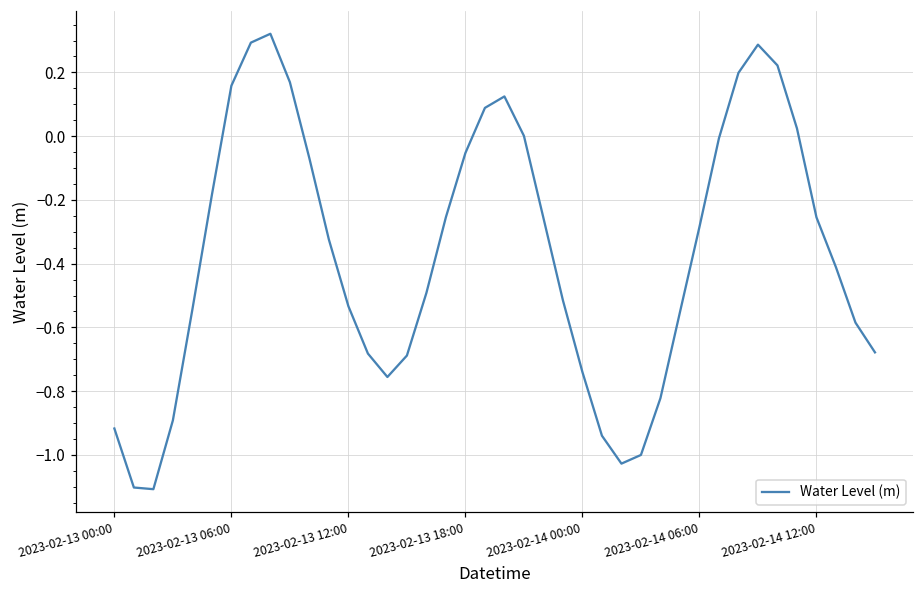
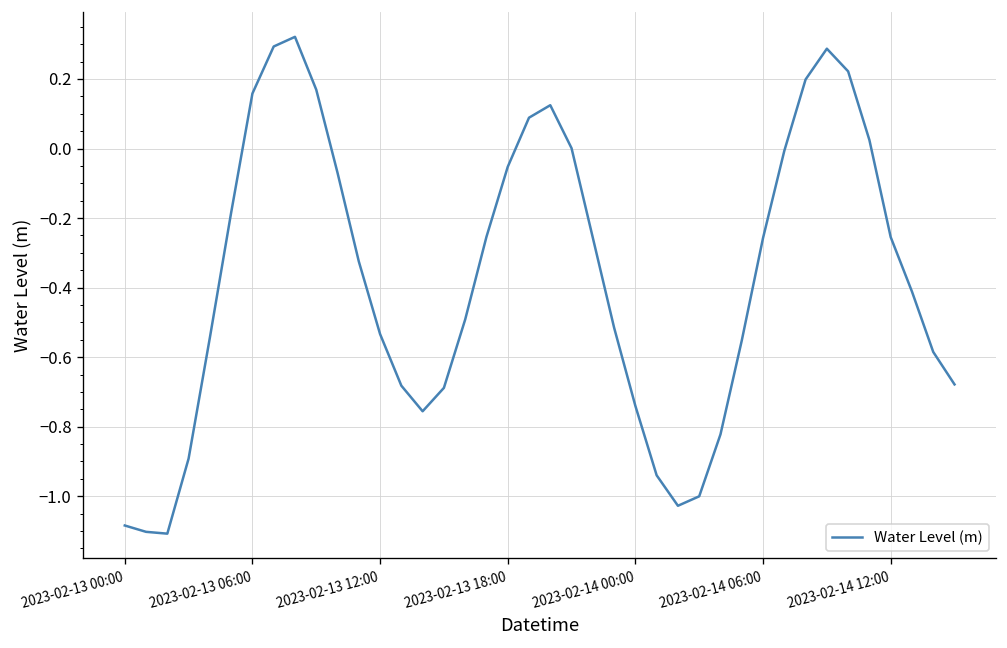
  {
-   "2023-02-13 00:00": -0.92,
+   "2023-02-13 00:00": -1.08,
    "2023-02-13 06:00": 0.16,
    "2023-02-13 12:00": -0.53,
    "2023-02-13 18:00": -0.05,
    "2023-02-14 00:00": -0.74,
-   "2023-02-14 06:00": -0.28,
+   "2023-02-14 06:00": -0.26,
    "2023-02-14 12:00": -0.25
  }
